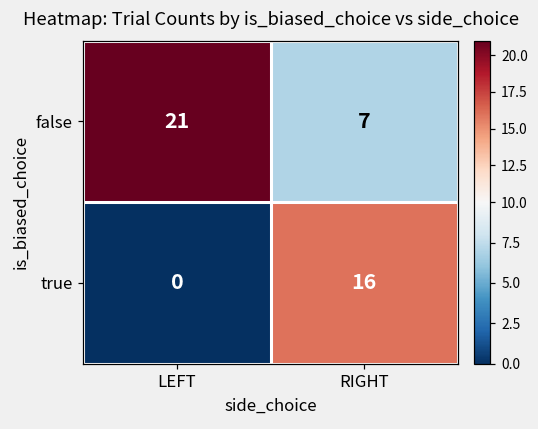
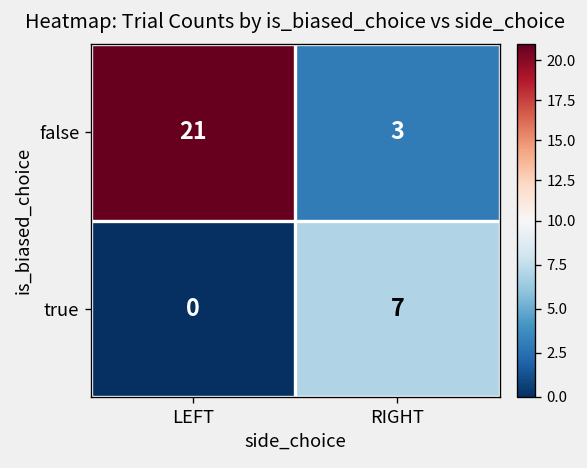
  {
    "false": {
      "LEFT": 21,
-     "RIGHT": 7
+     "RIGHT": 3
    },
    "true": {
      "LEFT": 0,
-     "RIGHT": 16
+     "RIGHT": 7
    }
  }
